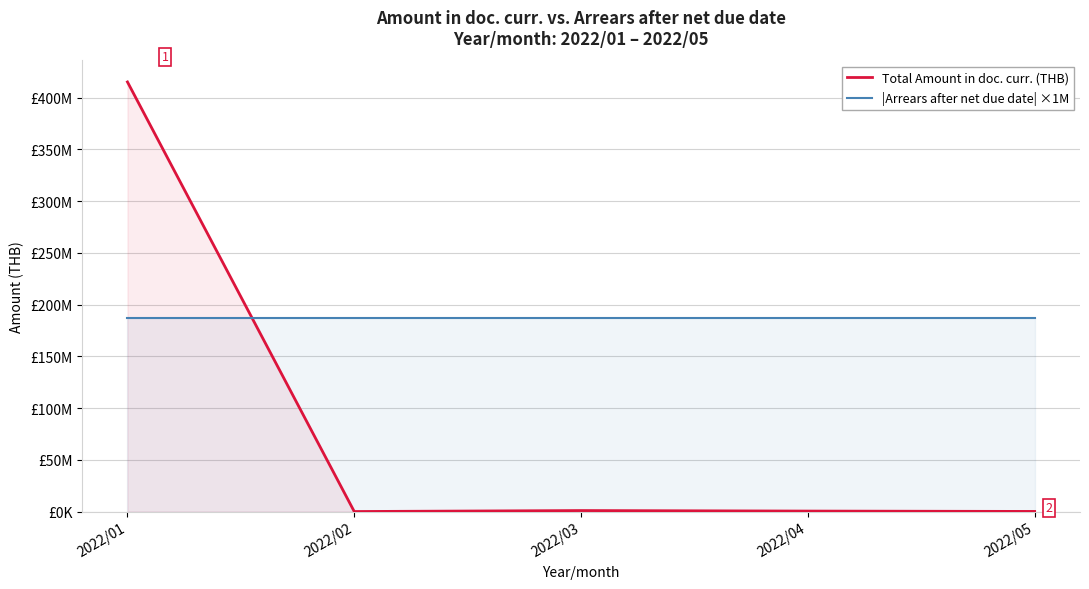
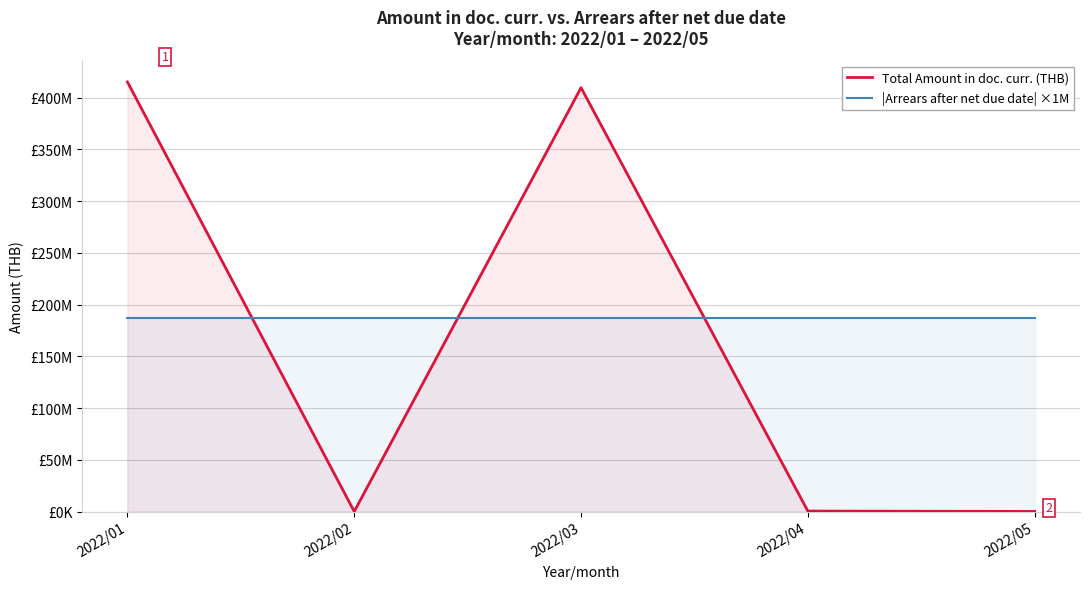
  {
    "Total Amount in doc. curr. (THB)": {
      "2022/01": "£415000000",
      "2022/02": "£0",
-     "2022/03": "£1000000",
+     "2022/03": "£410000000",
      "2022/04": "£1000000"
    },
    "|Arrears after net due date| ×1M": {
      "2022/01": "£187000000",
      "2022/02": "£187000000",
      "2022/03": "£187000000",
      "2022/04": "£187000000",
      "2022/05": "£187000000"
    }
  }
